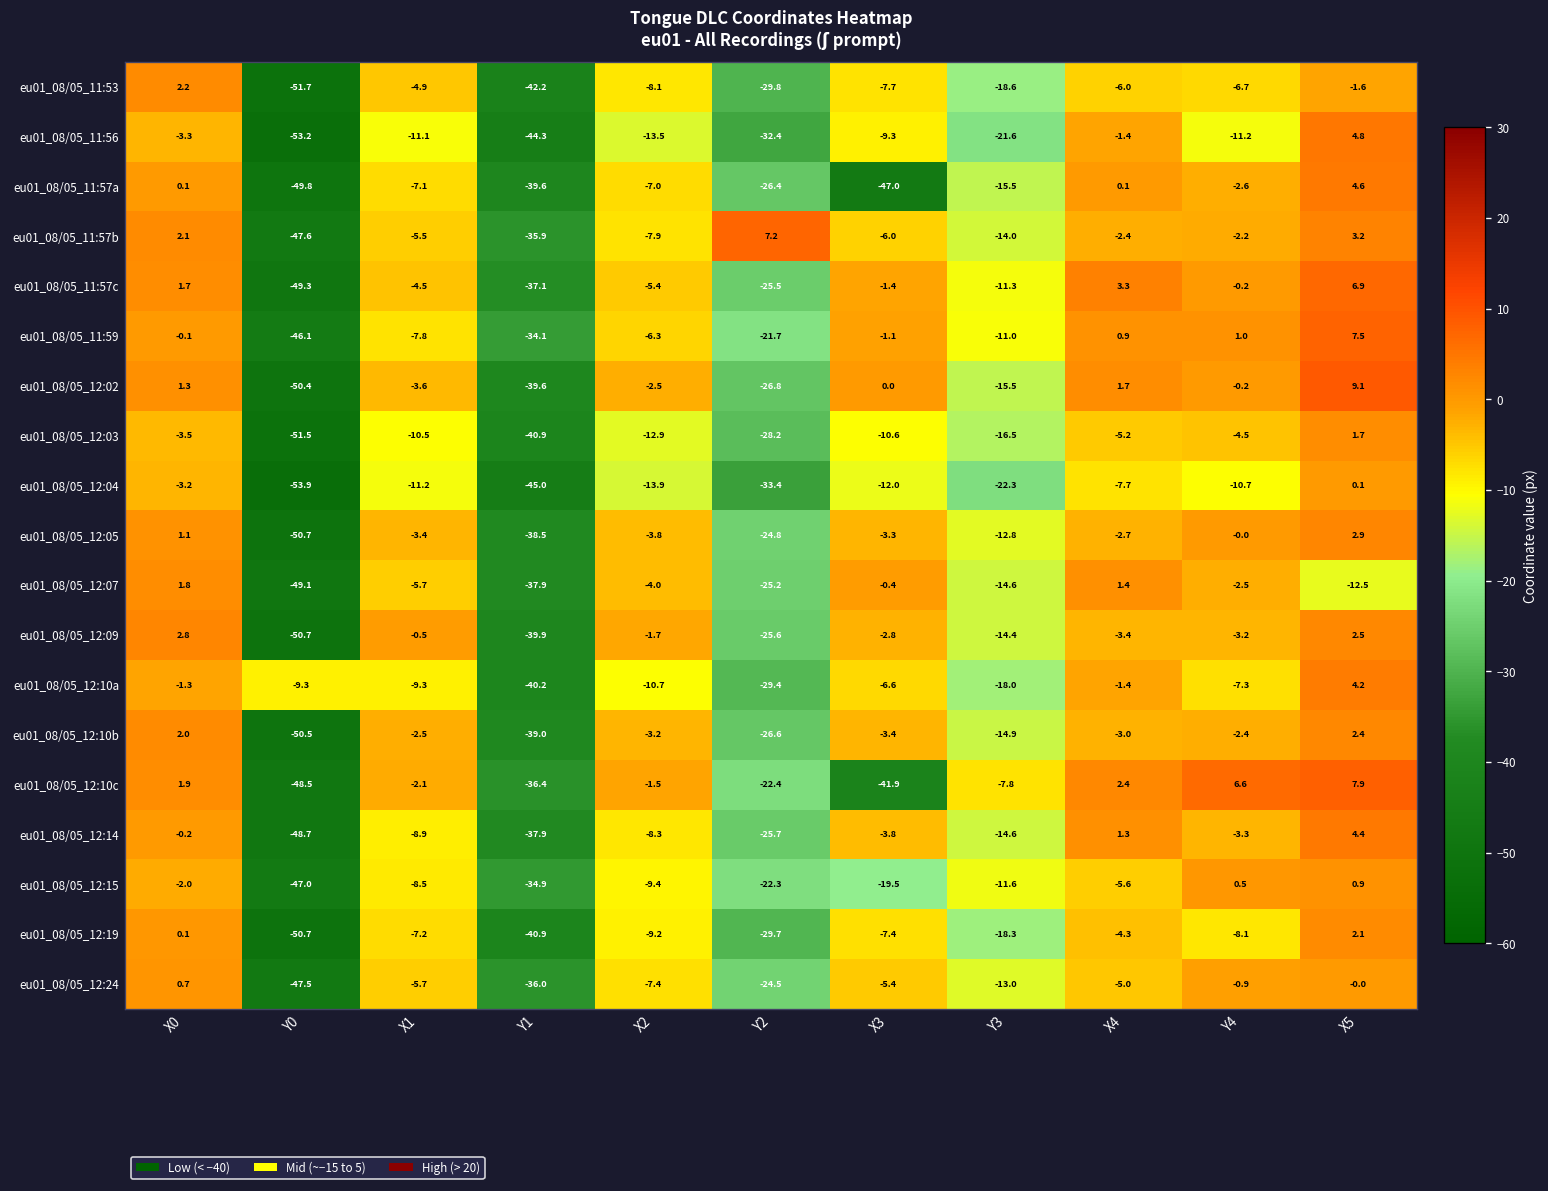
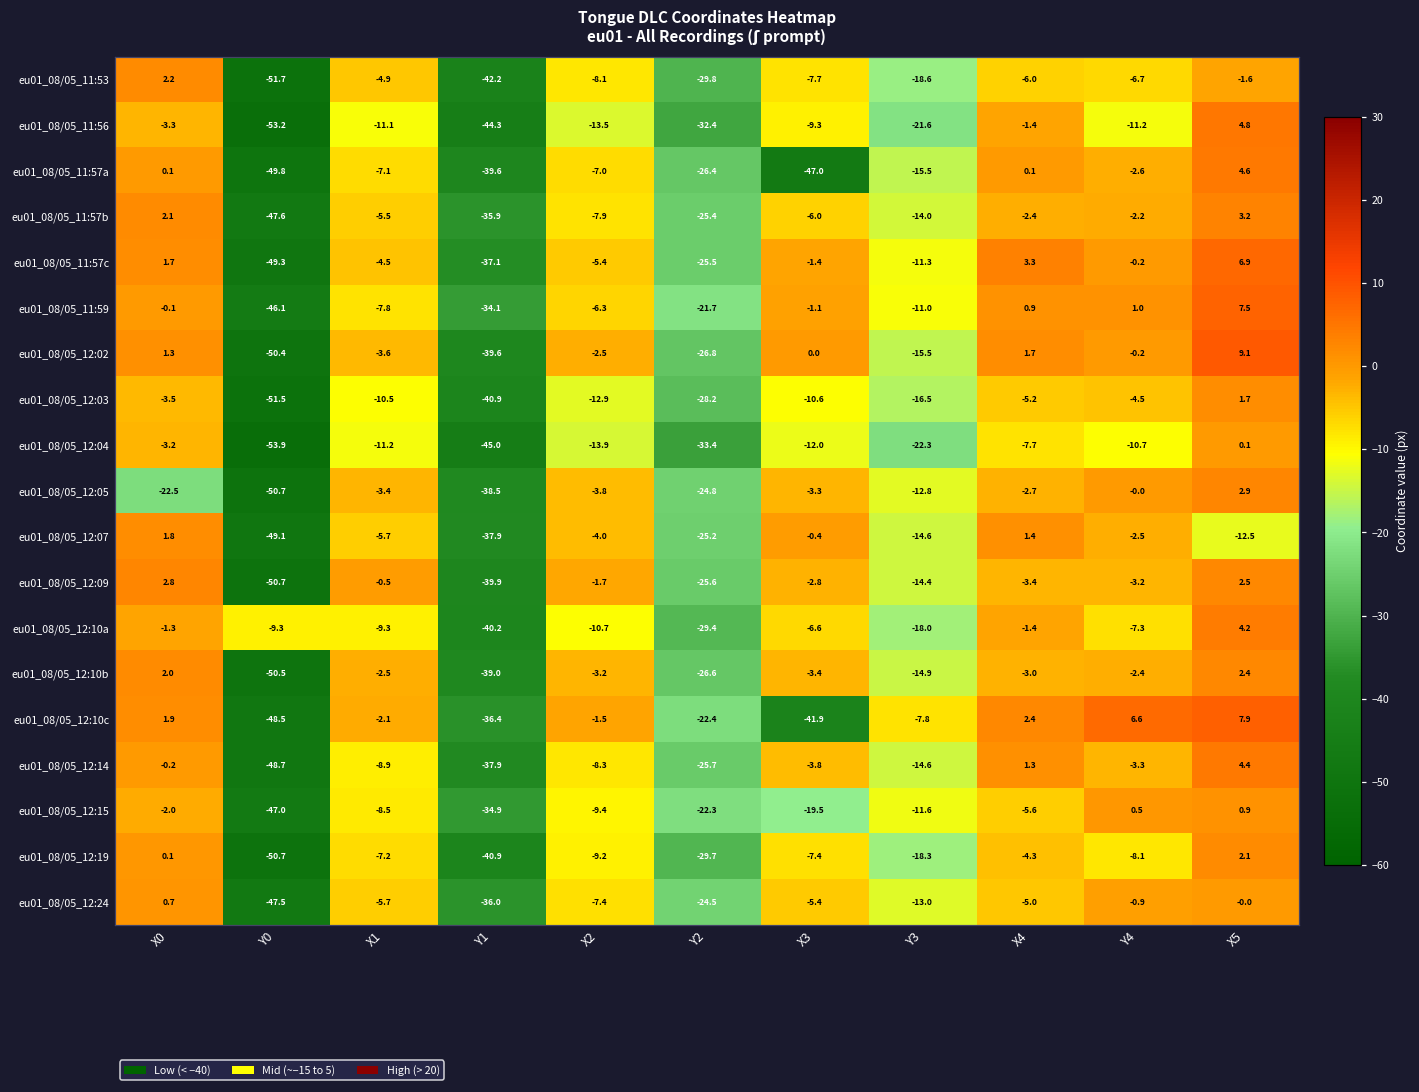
  {
    "eu01_08/05_11:57b": {
      "X0": 2.1,
      "Y0": -47.6,
      "X1": -5.5,
      "Y1": -35.9,
      "X2": -7.9,
-     "Y2": 7.2,
+     "Y2": -25.4,
      "X3": -6.0,
      "Y3": -14.0,
      "X4": -2.4,
      "Y4": -2.2,
      "X5": 3.2
    },
    "eu01_08/05_12:05": {
-     "X0": 1.1,
+     "X0": -22.5,
      "Y0": -50.7,
      "X1": -3.4,
      "Y1": -38.5,
      "X2": -3.8,
      "Y2": -24.8,
      "X3": -3.3,
      "Y3": -12.8,
      "X4": -2.7,
      "Y4": -0.0,
      "X5": 2.9
    }
  }
